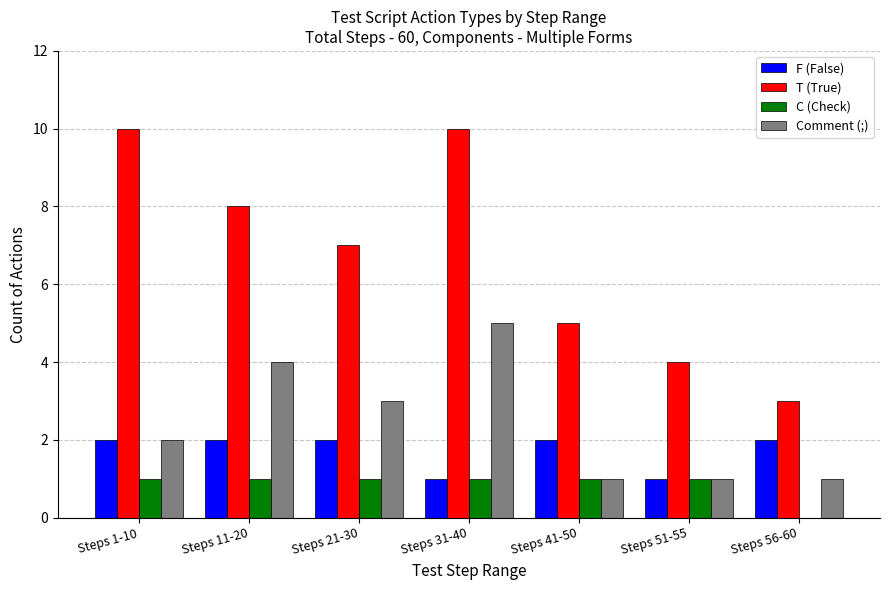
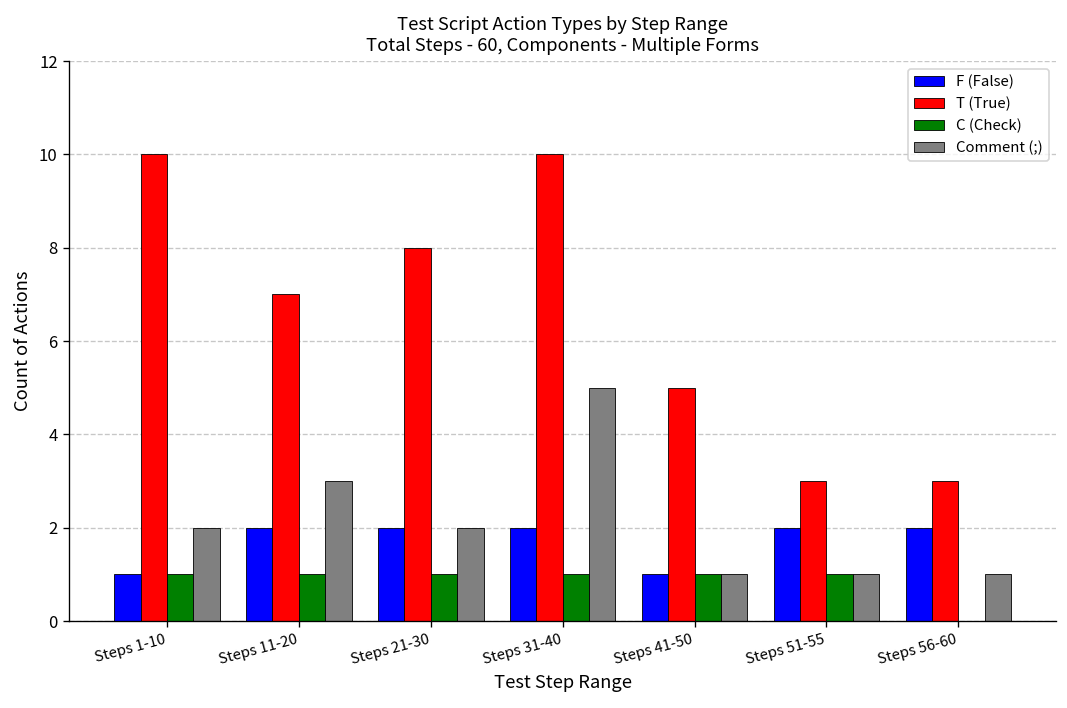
  {
    "F (False)": {
-     "Steps 1-10": 2,
+     "Steps 1-10": 1,
      "Steps 11-20": 2,
      "Steps 21-30": 2,
-     "Steps 31-40": 1,
-     "Steps 41-50": 2,
-     "Steps 51-55": 1,
+     "Steps 31-40": 2,
+     "Steps 41-50": 1,
+     "Steps 51-55": 2,
      "Steps 56-60": 2
    },
    "T (True)": {
      "Steps 1-10": 10,
-     "Steps 11-20": 8,
-     "Steps 21-30": 7,
+     "Steps 11-20": 7,
+     "Steps 21-30": 8,
      "Steps 31-40": 10,
      "Steps 41-50": 5,
-     "Steps 51-55": 4,
+     "Steps 51-55": 3,
      "Steps 56-60": 3
    },
    "C (Check)": {
      "Steps 1-10": 1,
      "Steps 11-20": 1,
      "Steps 21-30": 1,
      "Steps 31-40": 1,
      "Steps 41-50": 1,
      "Steps 51-55": 1,
      "Steps 56-60": 0
    },
    "Comment (;)": {
      "Steps 1-10": 2,
-     "Steps 11-20": 4,
-     "Steps 21-30": 3,
+     "Steps 11-20": 3,
+     "Steps 21-30": 2,
      "Steps 31-40": 5,
      "Steps 41-50": 1,
      "Steps 51-55": 1,
      "Steps 56-60": 1
    }
  }
